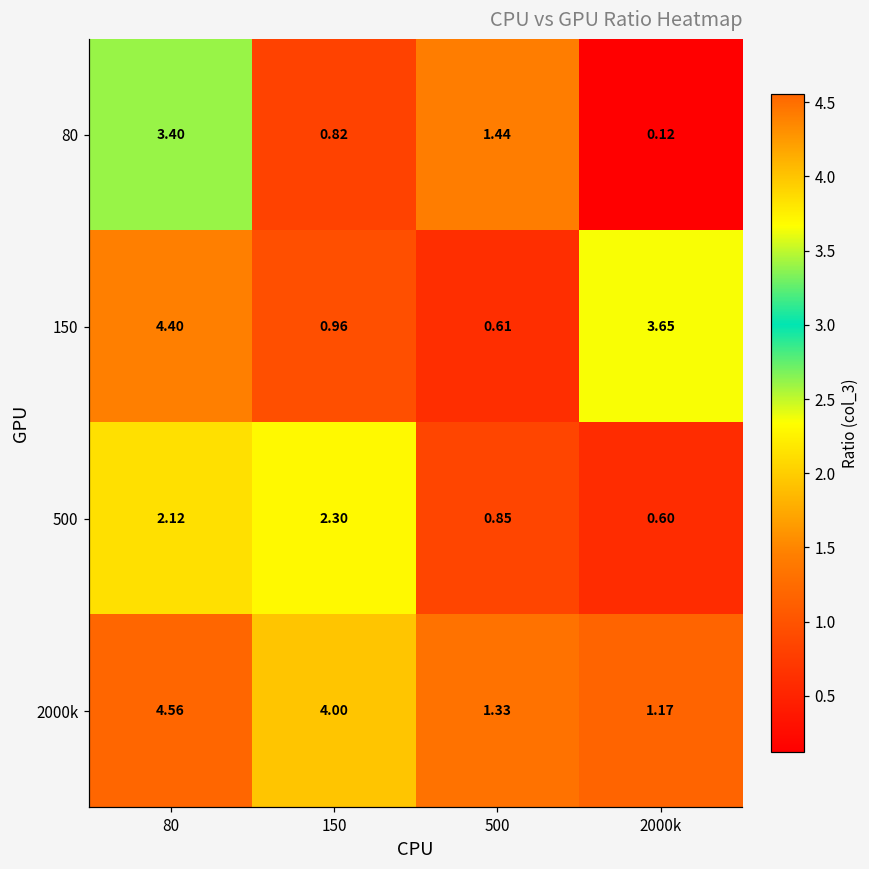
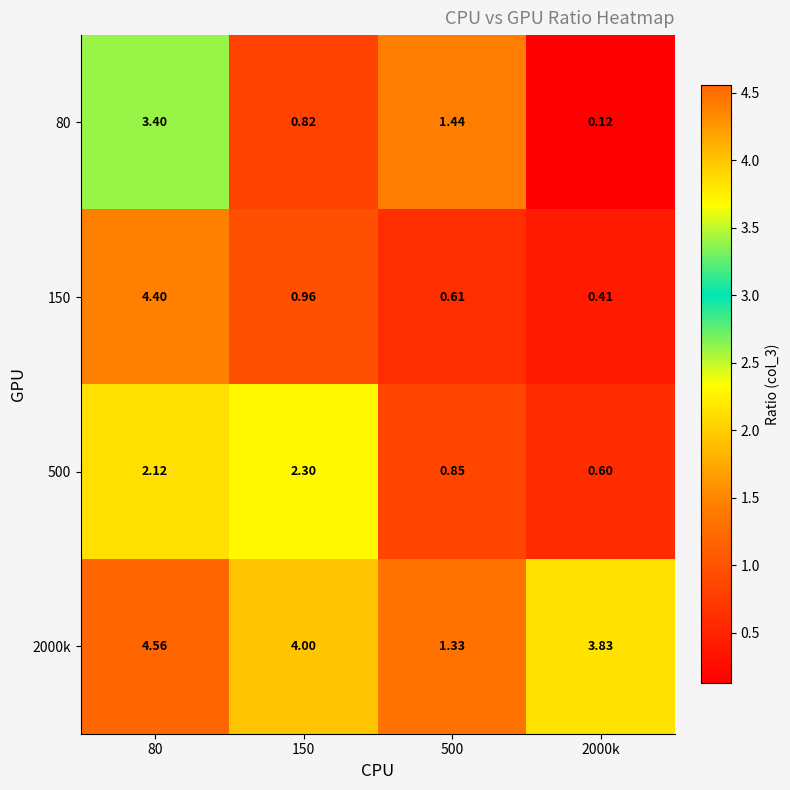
  {
    "80": {
      "80": 3.40,
      "150": 0.82,
      "500": 1.44,
      "2000k": 0.12
    },
    "150": {
      "80": 4.40,
      "150": 0.96,
      "500": 0.61,
-     "2000k": 3.65
+     "2000k": 0.41
    },
    "500": {
      "80": 2.12,
      "150": 2.30,
      "500": 0.85,
      "2000k": 0.60
    },
    "2000k": {
      "80": 4.56,
      "150": 4.00,
      "500": 1.33,
-     "2000k": 1.17
+     "2000k": 3.83
    }
  }
